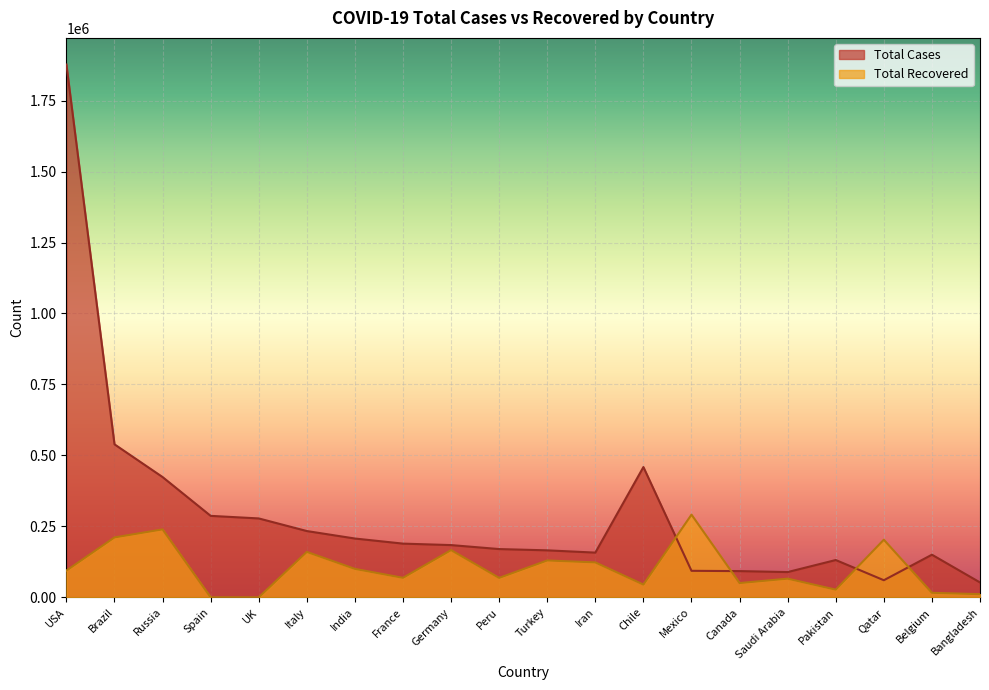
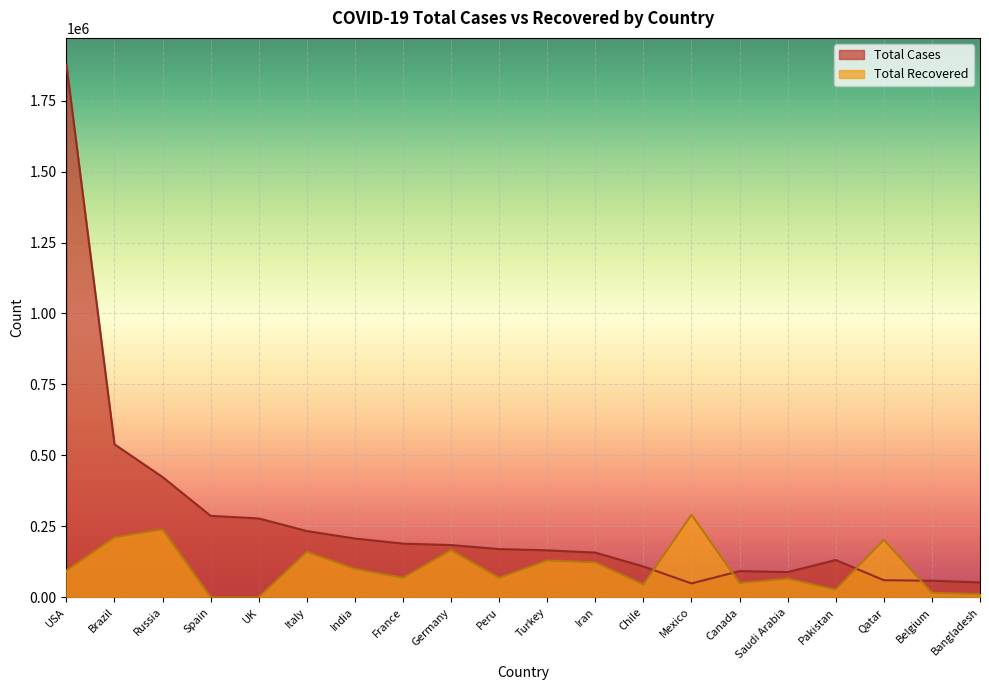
  {
    "Total Cases": {
      "USA": 1880000,
      "Brazil": 540000,
      "Russia": 420000,
      "Spain": 290000,
      "UK": 280000,
      "Italy": 230000,
      "India": 210000,
      "France": 190000,
      "Germany": 180000,
      "Peru": 170000,
      "Turkey": 170000,
      "Iran": 160000,
-     "Chile": 460000,
-     "Mexico": 90000,
+     "Chile": 110000,
+     "Mexico": 50000,
      "Canada": 90000,
      "Saudi Arabia": 90000,
      "Pakistan": 130000,
      "Qatar": 60000,
-     "Belgium": 150000,
+     "Belgium": 60000,
      "Bangladesh": 50000
    },
    "Total Recovered": {
      "USA": 90000,
      "Brazil": 210000,
      "Russia": 240000,
      "Spain": 0,
      "UK": 0,
      "Italy": 160000,
      "India": 100000,
      "France": 70000,
      "Germany": 170000,
      "Peru": 70000,
      "Turkey": 130000,
      "Iran": 120000,
      "Chile": 40000,
      "Mexico": 290000,
      "Canada": 50000,
      "Saudi Arabia": 70000,
      "Pakistan": 30000,
      "Qatar": 200000,
      "Belgium": 20000,
      "Bangladesh": 10000
    }
  }
